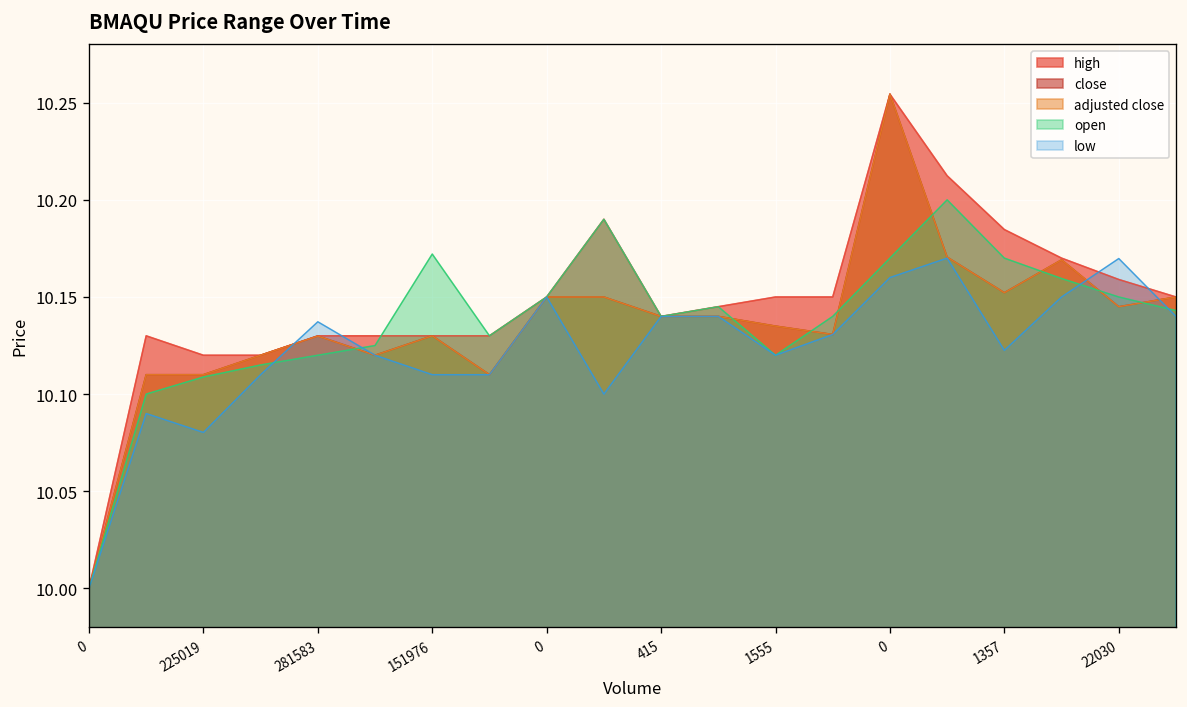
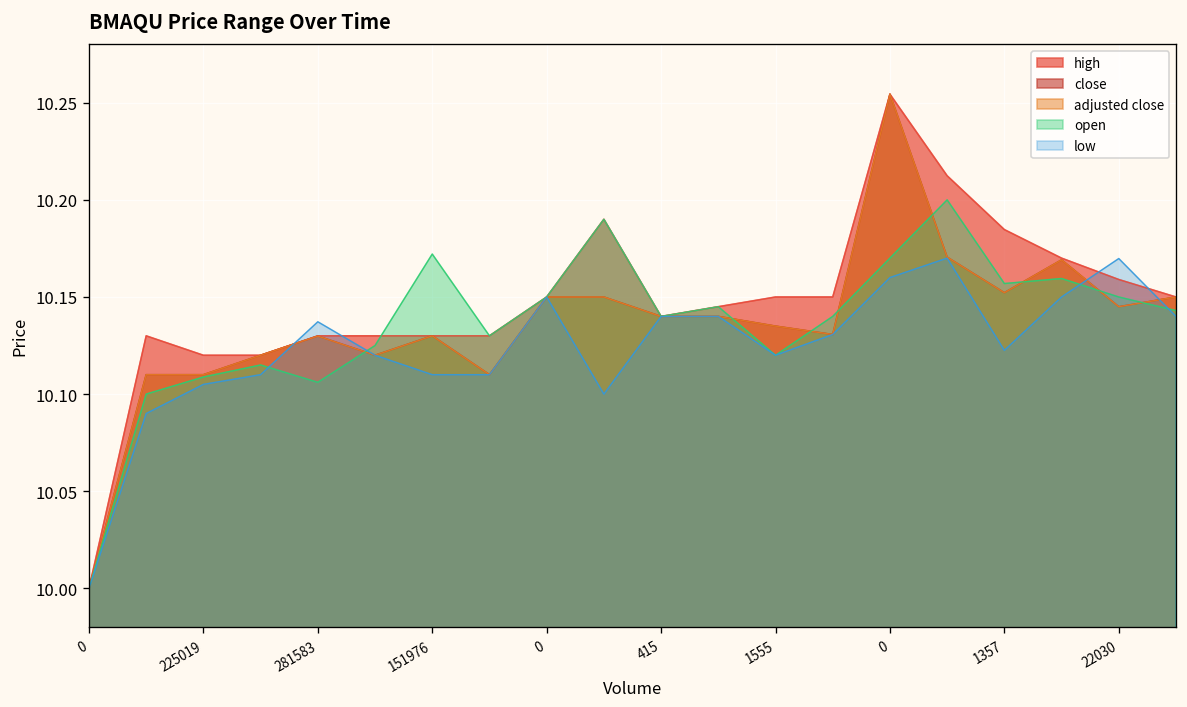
  {
    "open": {
-     "281583": 10.120,
+     "281583": 10.106,
      "151976": 10.172,
-     "1357": 10.170,
+     "1357": 10.157,
      "22030": 10.150
    },
    "low": {
-     "225019": 10.080,
+     "225019": 10.105,
      "281583": 10.137,
      "151976": 10.110,
      "1357": 10.123,
      "22030": 10.170
    }
  }
